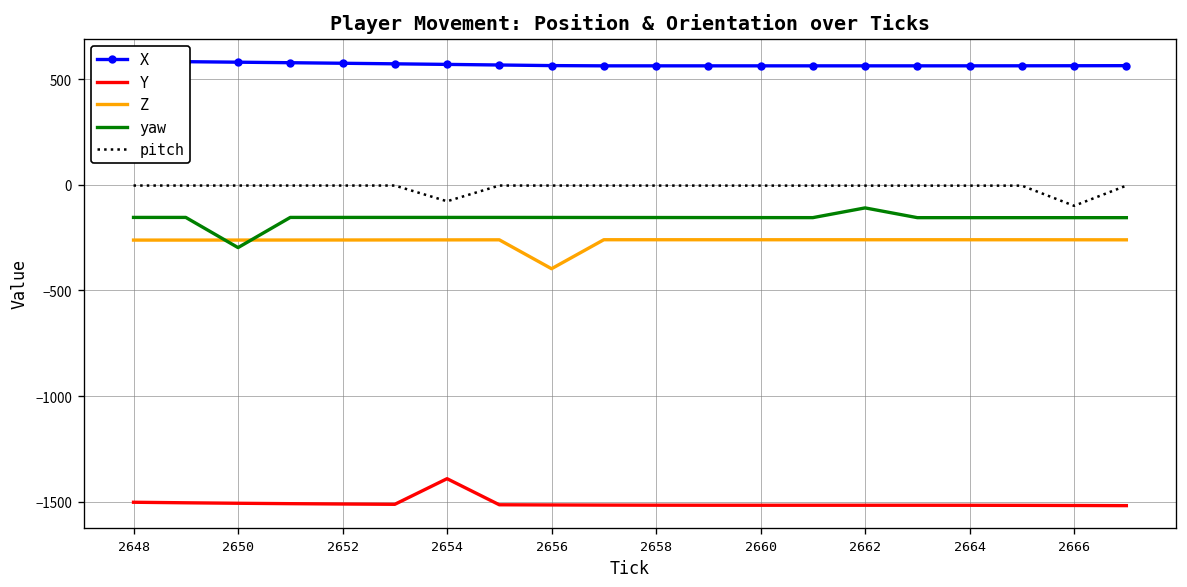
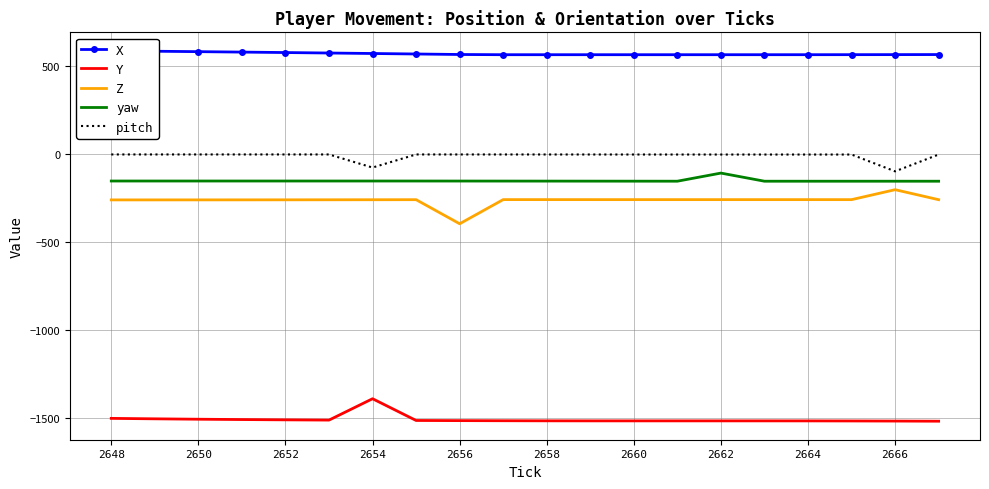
  {
    "X": {
      "2650": 580,
      "2652": 580,
      "2654": 570,
      "2656": 560,
      "2658": 560,
      "2660": 560,
      "2662": 560,
      "2664": 560,
      "2666": 560
    },
    "Y": {
      "2648": -1500,
      "2650": -1510,
      "2652": -1510,
      "2654": -1390,
      "2656": -1520,
      "2658": -1520,
      "2660": -1520,
      "2662": -1520,
      "2664": -1520,
      "2666": -1520
    },
    "Z": {
      "2648": -260,
      "2650": -260,
      "2652": -260,
      "2654": -260,
      "2656": -400,
      "2658": -260,
      "2660": -260,
      "2662": -260,
      "2664": -260,
-     "2666": -260
+     "2666": -200
    },
    "yaw": {
      "2648": -150,
-     "2650": -300,
+     "2650": -150,
      "2652": -150,
      "2654": -150,
      "2656": -150,
      "2658": -150,
      "2660": -160,
      "2662": -110,
      "2664": -160,
      "2666": -160
    },
    "pitch": {
      "2648": 0,
      "2650": 0,
      "2652": 0,
      "2654": -80,
      "2656": 0,
      "2658": 0,
      "2660": 0,
      "2662": 0,
      "2664": 0,
      "2666": -100
    }
  }
